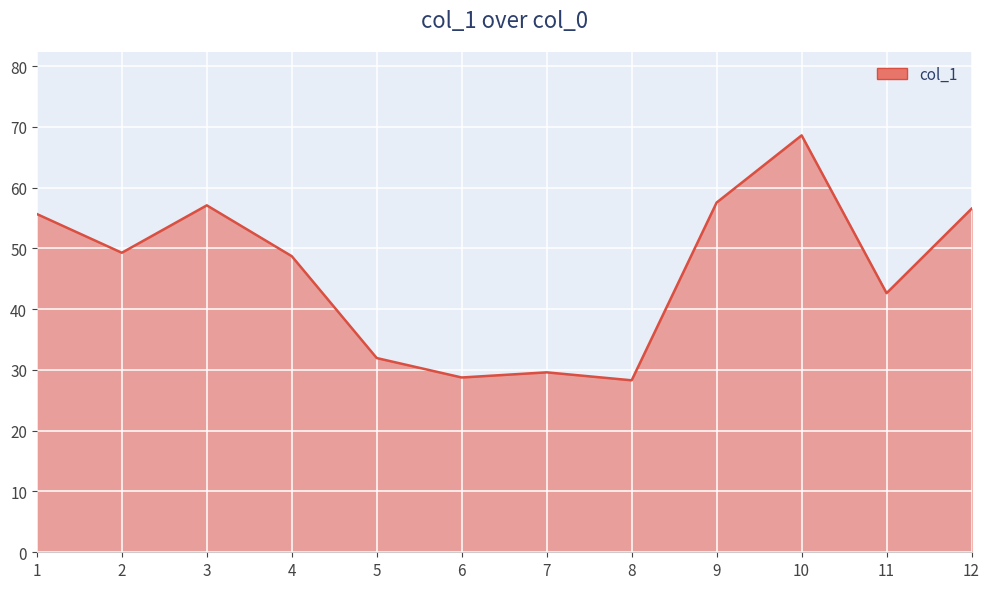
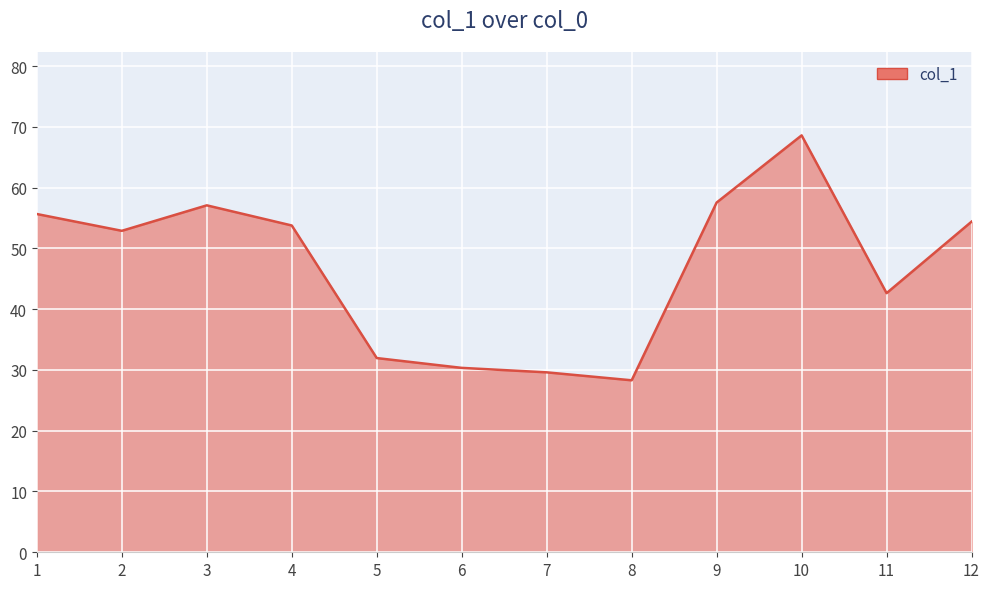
  {
    "1": 56,
-   "2": 49,
+   "2": 53,
    "3": 57,
-   "4": 49,
+   "4": 54,
    "5": 32,
-   "6": 29,
+   "6": 30,
    "7": 30,
    "8": 28,
    "9": 58,
    "10": 69,
    "11": 43,
-   "12": 57
+   "12": 54
  }
